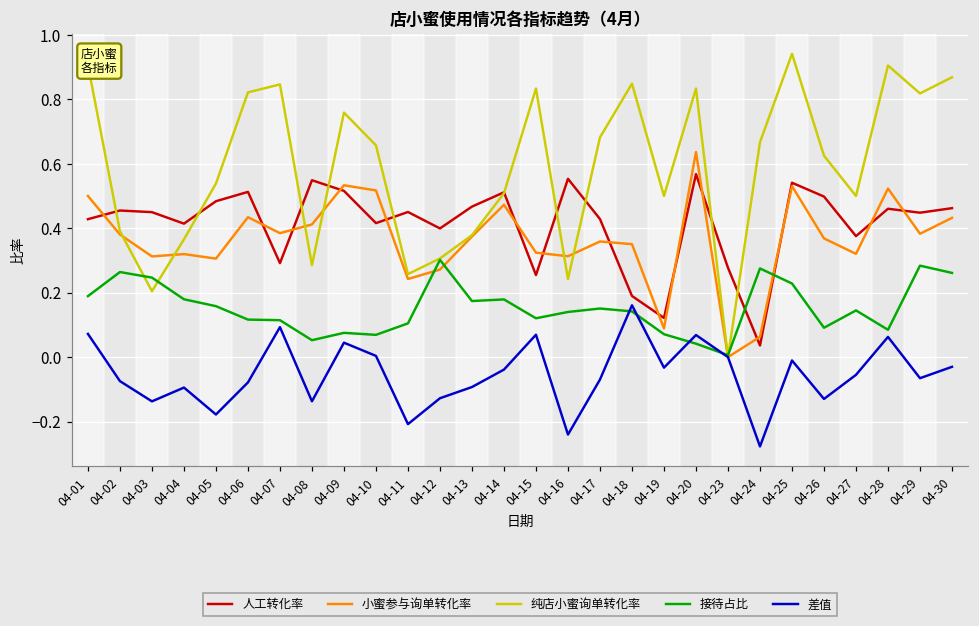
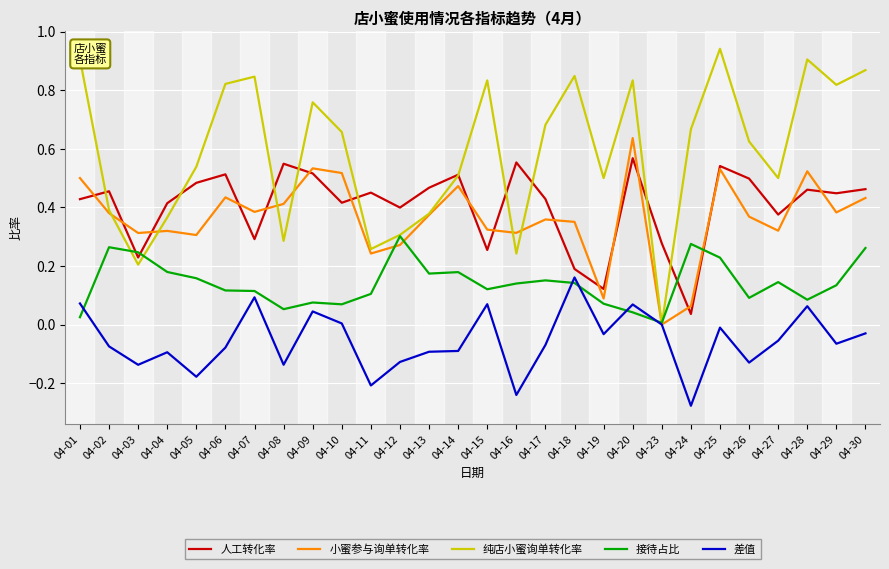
  {
    "人工转化率": {
      "04-01": 0.43,
      "04-02": 0.45,
-     "04-03": 0.45,
+     "04-03": 0.23,
      "04-04": 0.41,
      "04-05": 0.48,
      "04-06": 0.51,
      "04-07": 0.29,
      "04-08": 0.55,
      "04-09": 0.52,
      "04-10": 0.42,
      "04-11": 0.45,
      "04-12": 0.40,
      "04-13": 0.47,
      "04-15": 0.25,
      "04-16": 0.55,
      "04-17": 0.43,
      "04-18": 0.19,
      "04-19": 0.12,
      "04-20": 0.57,
      "04-23": 0.28,
      "04-24": 0.04,
      "04-25": 0.54,
      "04-26": 0.50,
      "04-27": 0.38,
      "04-28": 0.46,
      "04-29": 0.45,
      "04-30": 0.46
    },
    "小蜜参与询单转化率": {
      "04-01": 0.50,
      "04-02": 0.38,
      "04-03": 0.31,
      "04-04": 0.32,
      "04-05": 0.31,
      "04-06": 0.43,
      "04-07": 0.38,
      "04-08": 0.41,
      "04-09": 0.53,
      "04-10": 0.52,
      "04-11": 0.24,
      "04-12": 0.27,
      "04-14": 0.47,
      "04-15": 0.32,
      "04-16": 0.31,
      "04-17": 0.36,
      "04-18": 0.35,
      "04-19": 0.09,
      "04-20": 0.64,
      "04-24": 0.06,
      "04-25": 0.53,
      "04-26": 0.37,
      "04-27": 0.32,
      "04-28": 0.52,
      "04-29": 0.38,
      "04-30": 0.43
    },
    "纯店小蜜询单转化率": {
      "04-02": 0.39,
      "04-03": 0.20,
      "04-04": 0.37,
      "04-05": 0.54,
      "04-06": 0.82,
      "04-07": 0.85,
      "04-08": 0.29,
      "04-09": 0.76,
      "04-10": 0.66,
      "04-11": 0.26,
      "04-15": 0.83,
      "04-16": 0.24,
      "04-17": 0.68,
      "04-18": 0.85,
      "04-19": 0.50,
      "04-20": 0.83,
      "04-24": 0.67,
      "04-25": 0.94,
      "04-26": 0.63,
      "04-27": 0.50,
      "04-28": 0.90,
      "04-29": 0.82,
      "04-30": 0.87
    },
    "接待占比": {
-     "04-01": 0.19,
+     "04-01": 0.03,
      "04-02": 0.26,
      "04-03": 0.25,
      "04-04": 0.18,
      "04-05": 0.16,
      "04-06": 0.12,
      "04-07": 0.11,
      "04-08": 0.05,
      "04-09": 0.08,
      "04-10": 0.07,
      "04-11": 0.10,
      "04-13": 0.17,
      "04-14": 0.18,
      "04-15": 0.12,
      "04-16": 0.14,
      "04-17": 0.15,
      "04-18": 0.14,
      "04-19": 0.07,
      "04-20": 0.04,
      "04-24": 0.28,
      "04-25": 0.23,
      "04-26": 0.09,
      "04-27": 0.14,
      "04-28": 0.08,
-     "04-29": 0.28,
+     "04-29": 0.13,
      "04-30": 0.26
    },
    "差值": {
      "04-01": 0.07,
      "04-02": -0.07,
      "04-03": -0.14,
      "04-04": -0.09,
      "04-05": -0.18,
      "04-06": -0.08,
      "04-07": 0.09,
      "04-08": -0.14,
      "04-09": 0.04,
      "04-10": 0.00,
      "04-11": -0.21,
      "04-12": -0.13,
      "04-13": -0.09,
-     "04-14": -0.04,
+     "04-14": -0.09,
      "04-15": 0.07,
      "04-16": -0.24,
      "04-17": -0.07,
      "04-18": 0.16,
      "04-19": -0.03,
      "04-20": 0.07,
      "04-24": -0.28,
      "04-25": -0.01,
      "04-26": -0.13,
      "04-27": -0.06,
      "04-28": 0.06,
      "04-29": -0.07,
      "04-30": -0.03
    }
  }
